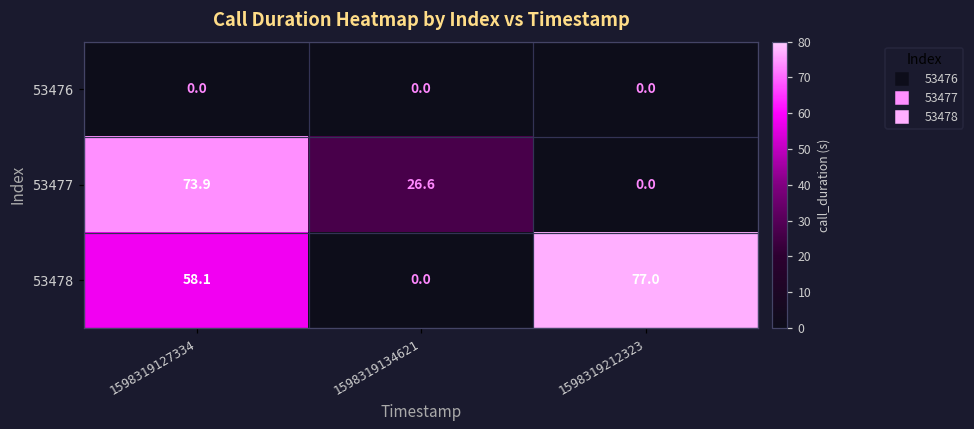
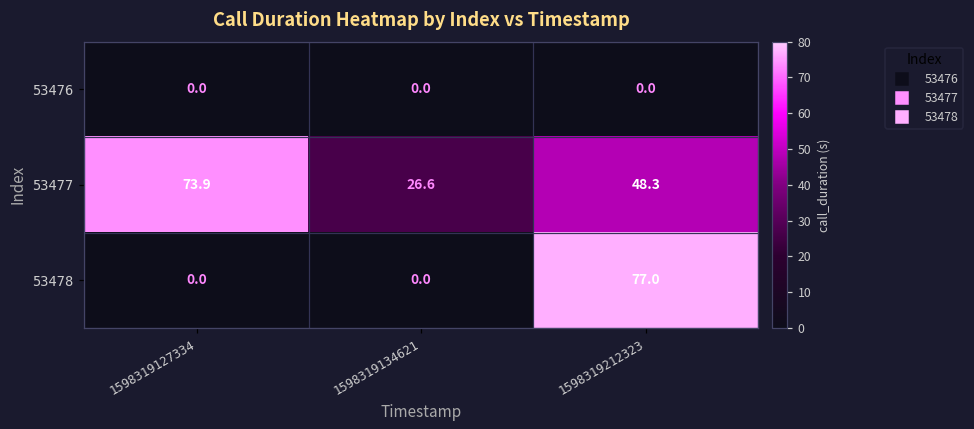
  {
    "53476": {
      "1598319127334": 0.0,
      "1598319134621": 0.0,
      "1598319212323": 0.0
    },
    "53477": {
      "1598319127334": 73.9,
      "1598319134621": 26.6,
-     "1598319212323": 0.0
+     "1598319212323": 48.3
    },
    "53478": {
-     "1598319127334": 58.1,
+     "1598319127334": 0.0,
      "1598319134621": 0.0,
      "1598319212323": 77.0
    }
  }
